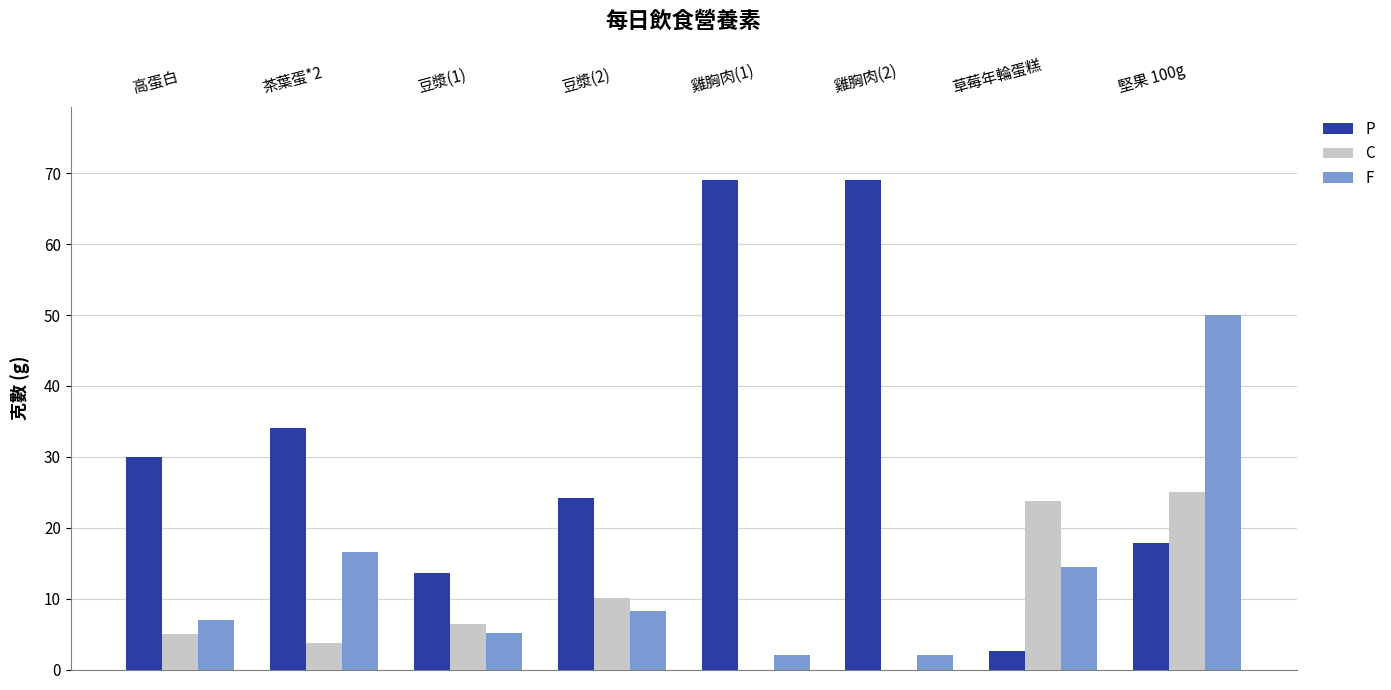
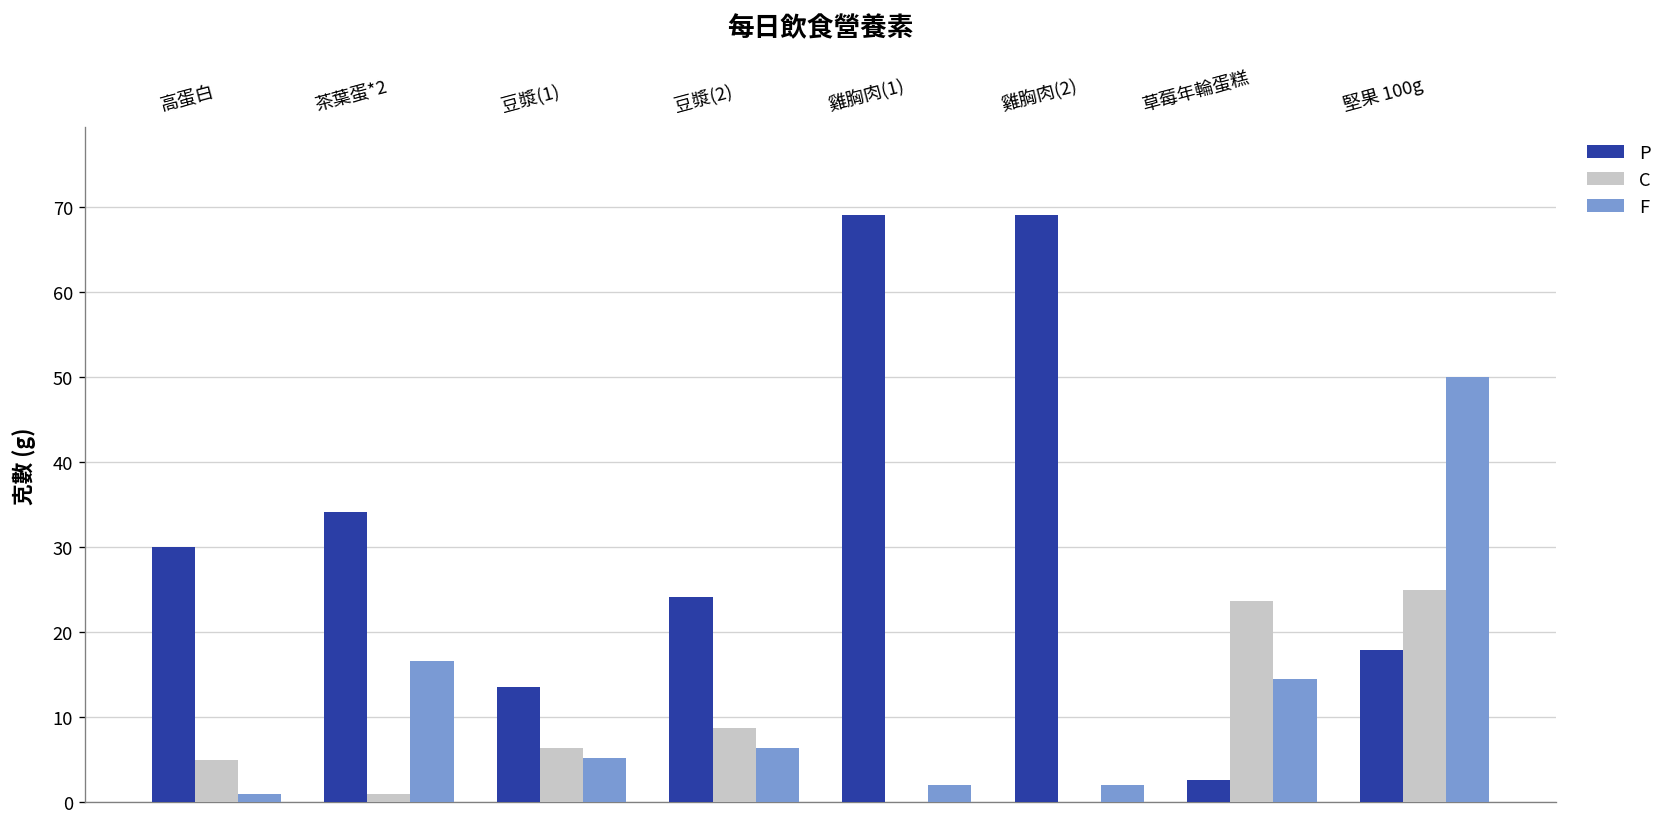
  {
    "P": {
      "高蛋白": 30,
      "茶葉蛋*2": 34,
      "豆漿(1)": 14,
      "豆漿(2)": 24,
      "雞胸肉(1)": 69,
      "雞胸肉(2)": 69,
      "草莓年輪蛋糕": 3,
      "堅果 100g": 18
    },
    "C": {
      "高蛋白": 5,
-     "茶葉蛋*2": 4,
+     "茶葉蛋*2": 1,
      "豆漿(1)": 6,
-     "豆漿(2)": 10,
+     "豆漿(2)": 9,
      "雞胸肉(1)": 0,
      "雞胸肉(2)": 0,
      "草莓年輪蛋糕": 24,
      "堅果 100g": 25
    },
    "F": {
-     "高蛋白": 7,
+     "高蛋白": 1,
      "茶葉蛋*2": 17,
      "豆漿(1)": 5,
-     "豆漿(2)": 8,
+     "豆漿(2)": 6,
      "雞胸肉(1)": 2,
      "雞胸肉(2)": 2,
      "草莓年輪蛋糕": 15,
      "堅果 100g": 50
    }
  }
